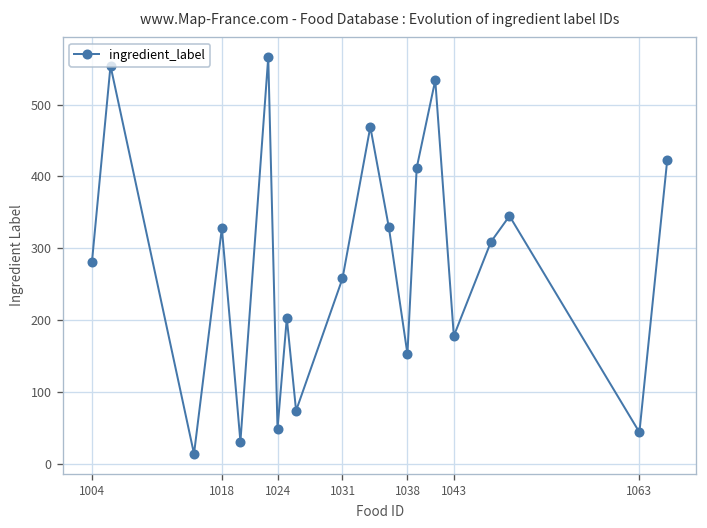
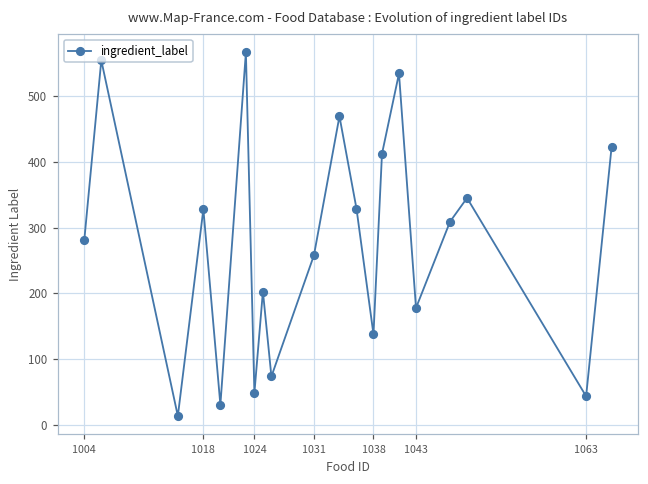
  {
    "1004": 280,
    "1018": 330,
    "1024": 50,
    "1031": 260,
-   "1038": 150,
+   "1038": 140,
    "1043": 180,
    "1063": 40
  }
